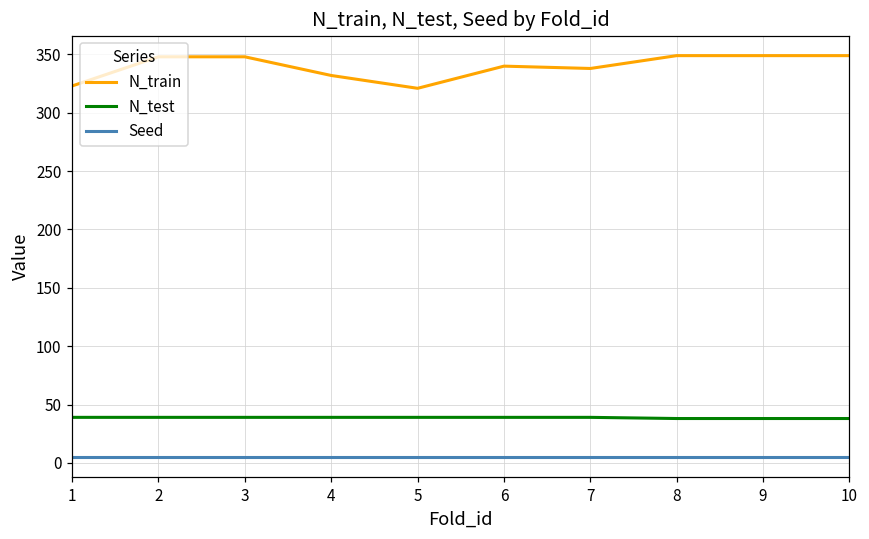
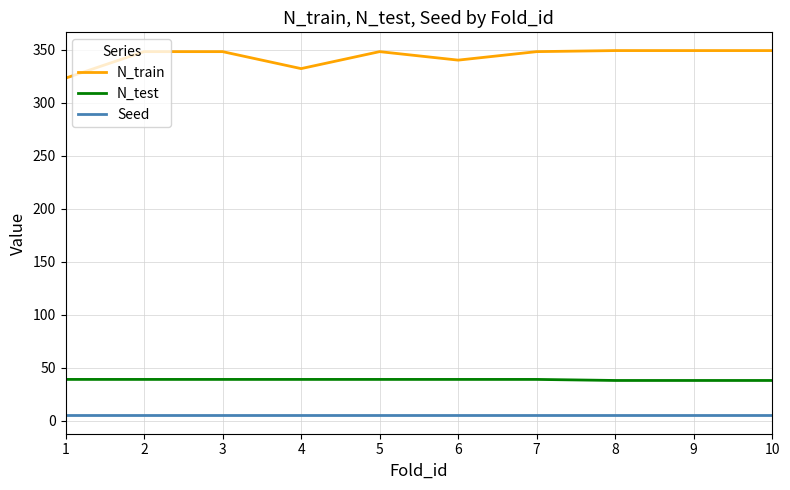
  {
    "N_train": {
      "1": 323,
      "3": 348,
      "4": 332,
-     "5": 321,
+     "5": 348,
      "6": 340,
-     "7": 338,
+     "7": 348,
      "8": 349,
      "9": 349,
      "10": 349
    },
    "N_test": {
      "1": 39,
      "2": 39,
      "3": 39,
      "4": 39,
      "5": 39,
      "6": 39,
      "7": 39,
      "8": 38,
      "9": 38,
      "10": 38
    },
    "Seed": {
      "1": 5,
      "2": 5,
      "3": 5,
      "4": 5,
      "5": 5,
      "6": 5,
      "7": 5,
      "8": 5,
      "9": 5,
      "10": 5
    }
  }
